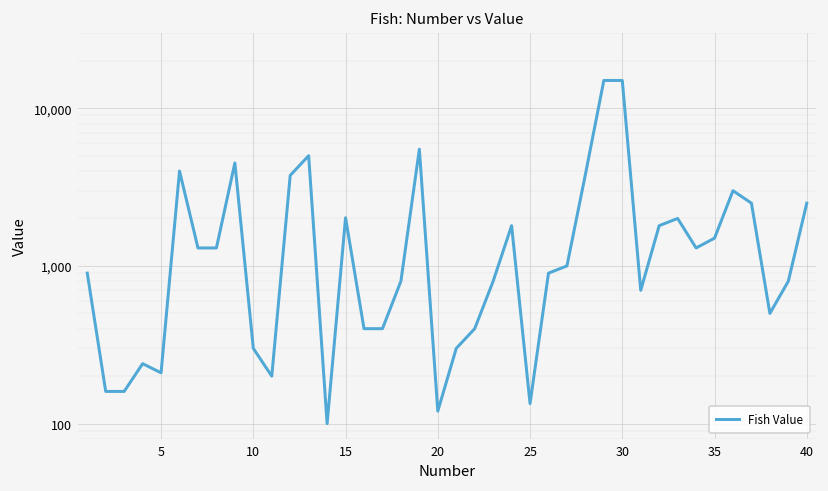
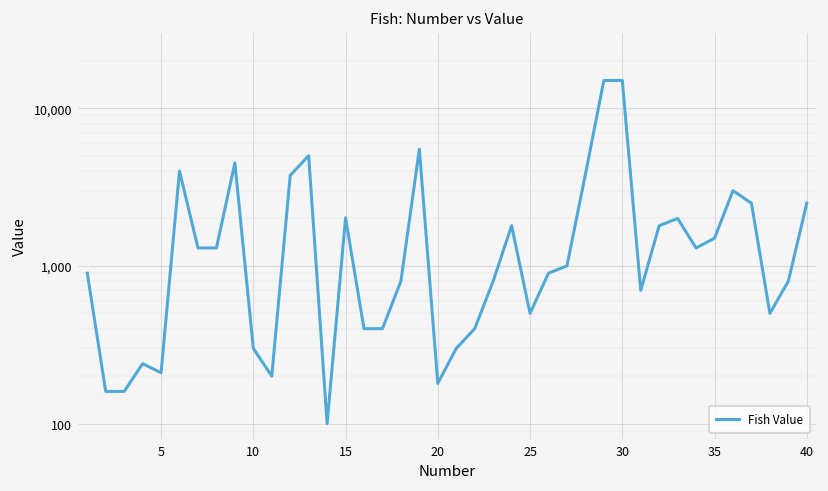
  {
    "5": "210",
    "10": "300",
    "15": "2,000",
-   "20": "120",
-   "25": "130",
+   "20": "180",
+   "25": "500",
    "30": "15,000",
    "35": "1,500",
    "40": "2,500"
  }
